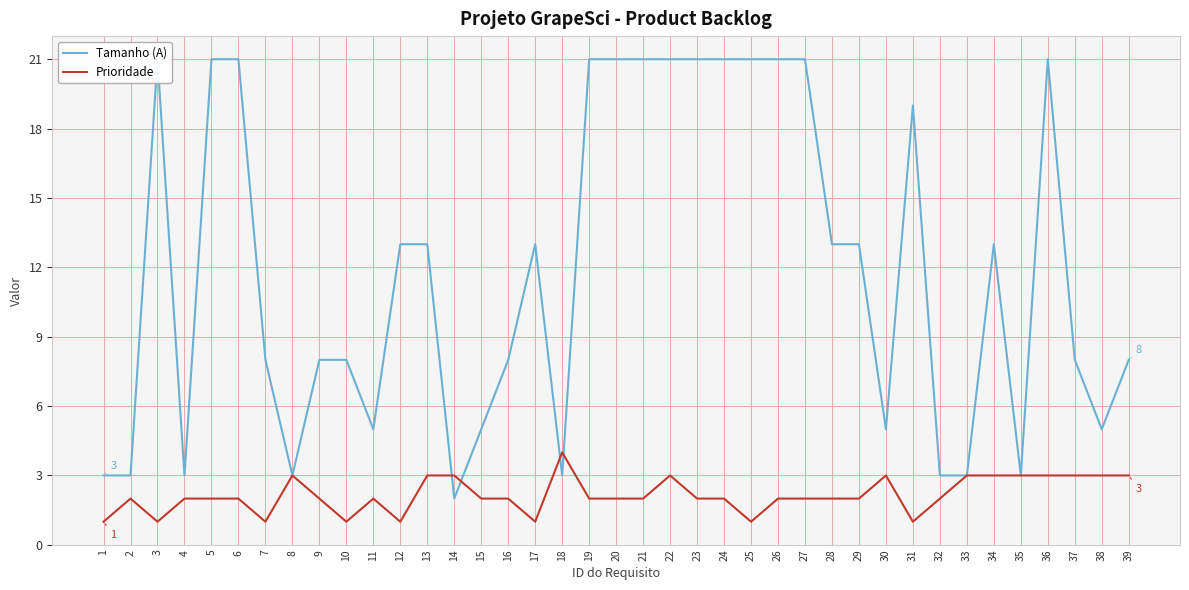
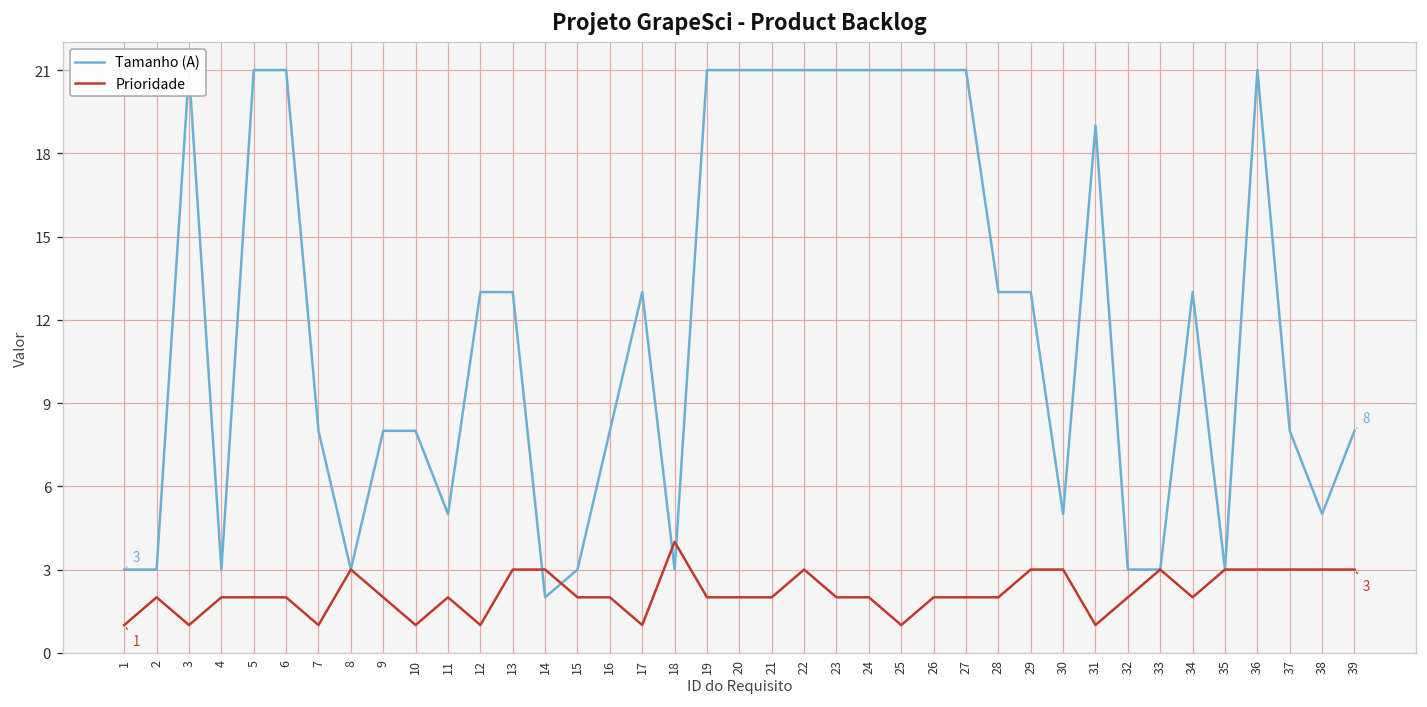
  {
    "Tamanho (A)": {
      "4": 3,
      "5": 21,
      "6": 21,
      "7": 8,
      "9": 8,
      "10": 8,
      "11": 5,
      "12": 13,
      "13": 13,
      "14": 2,
-     "15": 5,
+     "15": 3,
      "16": 8,
      "17": 13,
      "18": 3,
      "19": 21,
      "20": 21,
      "21": 21,
      "22": 21,
      "23": 21,
      "24": 21,
      "25": 21,
      "26": 21,
      "27": 21,
      "28": 13,
      "29": 13,
      "30": 5,
      "31": 19,
      "32": 3,
      "34": 13,
      "36": 21,
      "37": 8,
      "38": 5
    },
    "Prioridade": {
      "2": 2,
      "3": 1,
      "4": 2,
      "5": 2,
      "6": 2,
      "7": 1,
      "9": 2,
      "10": 1,
      "11": 2,
      "12": 1,
      "13": 3,
      "14": 3,
      "15": 2,
      "16": 2,
      "17": 1,
      "18": 4,
      "19": 2,
      "20": 2,
      "21": 2,
      "22": 3,
      "23": 2,
      "24": 2,
      "25": 1,
      "26": 2,
      "27": 2,
      "28": 2,
-     "29": 2,
+     "29": 3,
      "30": 3,
      "31": 1,
      "32": 2,
-     "34": 3,
+     "34": 2,
      "36": 3,
      "37": 3
    }
  }
